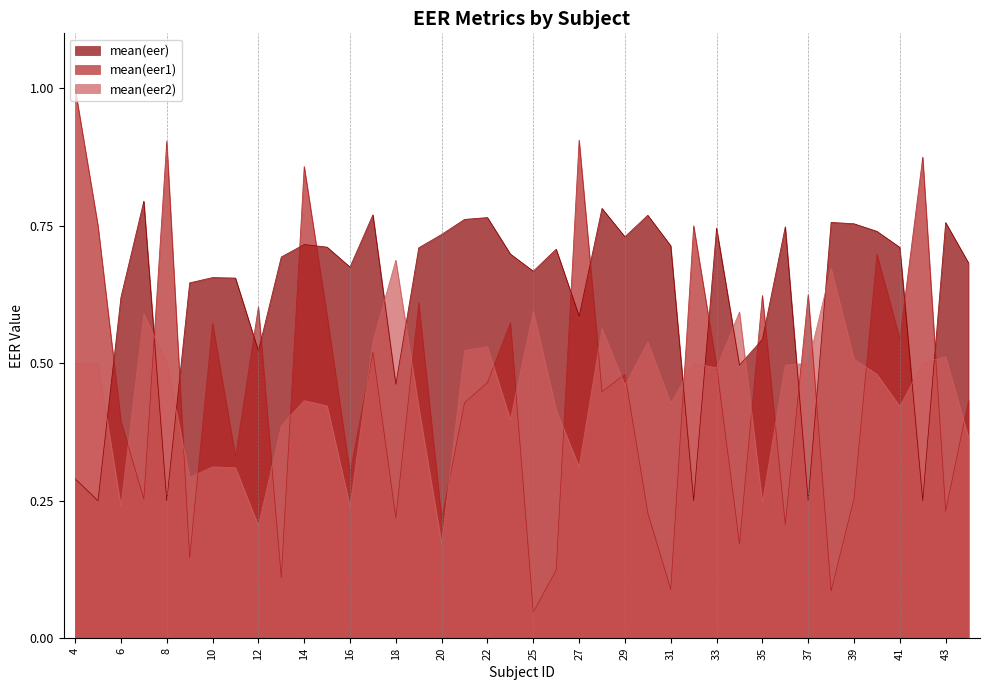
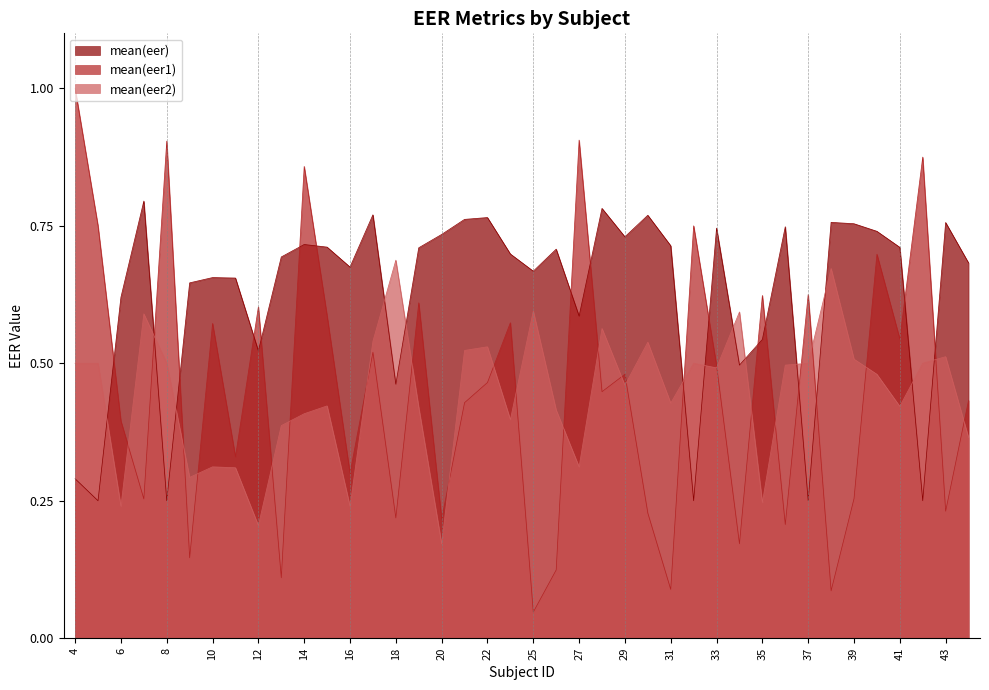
  {
    "mean(eer)": {
      "4": 0.29,
      "6": 0.62,
      "8": 0.25,
      "10": 0.66,
      "12": 0.52,
      "14": 0.72,
      "16": 0.68,
      "18": 0.46,
      "20": 0.73,
      "22": 0.77,
      "41": 0.71,
      "43": 0.76
    },
    "mean(eer1)": {
      "6": 0.40,
      "8": 0.90,
      "10": 0.57,
      "12": 0.60,
      "14": 0.86,
      "16": 0.30,
      "18": 0.22,
      "20": 0.22,
      "22": 0.47,
      "41": 0.54,
      "43": 0.23
    },
    "mean(eer2)": {
      "4": 0.50,
      "6": 0.24,
      "8": 0.50,
      "10": 0.31,
      "12": 0.21,
-     "14": 0.43,
+     "14": 0.41,
      "16": 0.24,
      "18": 0.69,
      "20": 0.17,
      "22": 0.53,
      "41": 0.42,
      "43": 0.51
    }
  }
